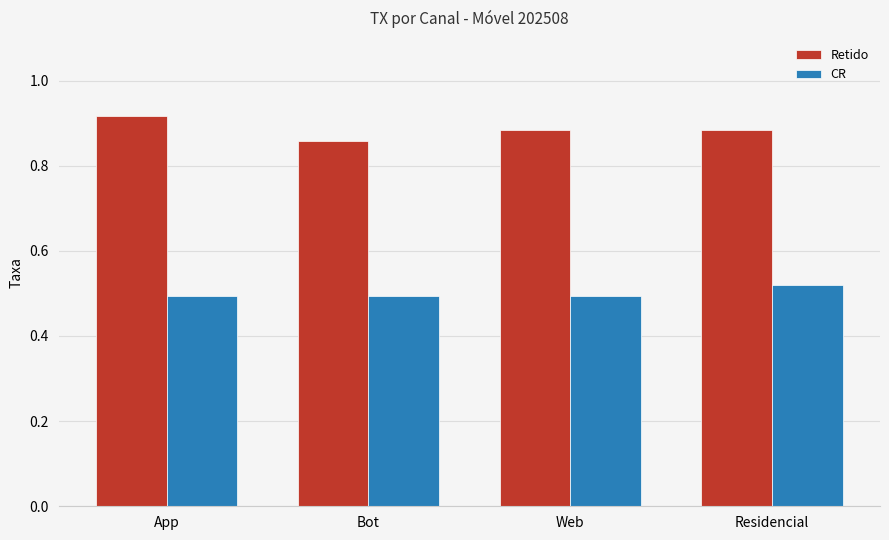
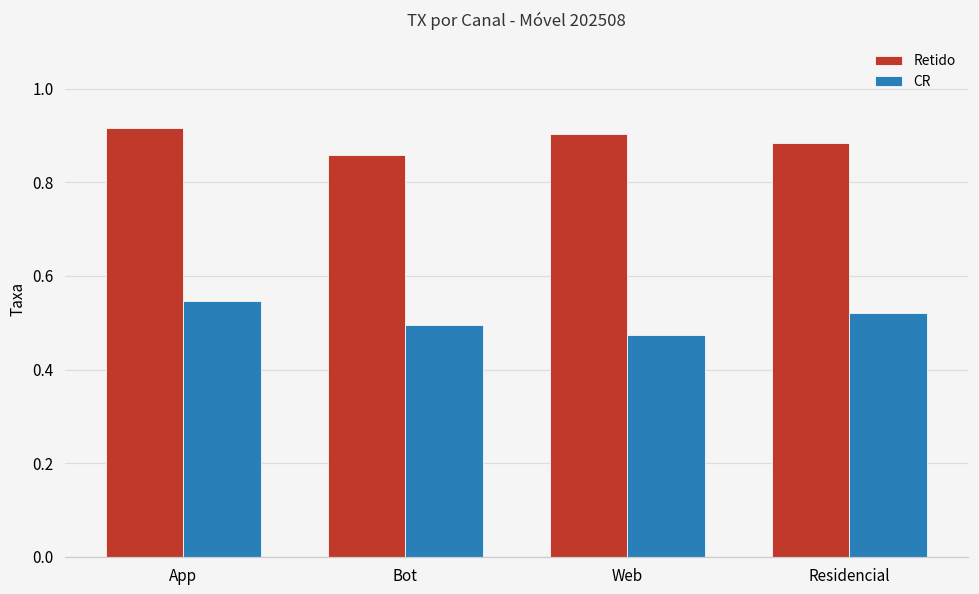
  {
    "Retido": {
      "App": 0.92,
      "Bot": 0.86,
-     "Web": 0.88,
+     "Web": 0.90,
      "Residencial": 0.88
    },
    "CR": {
-     "App": 0.49,
+     "App": 0.55,
      "Bot": 0.49,
-     "Web": 0.49,
+     "Web": 0.47,
      "Residencial": 0.52
    }
  }
